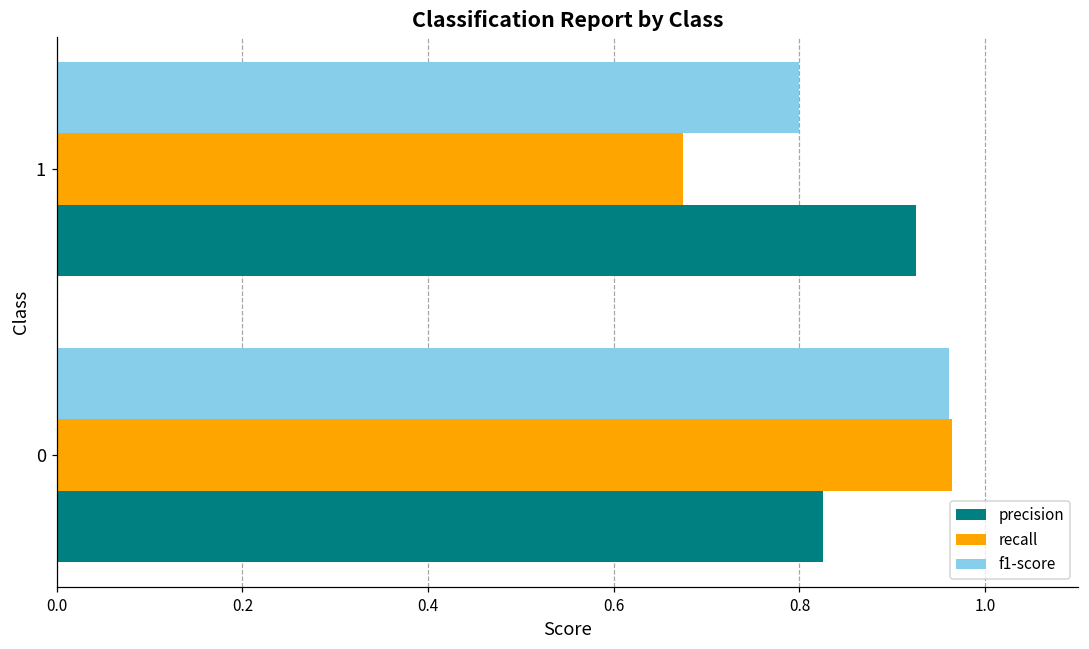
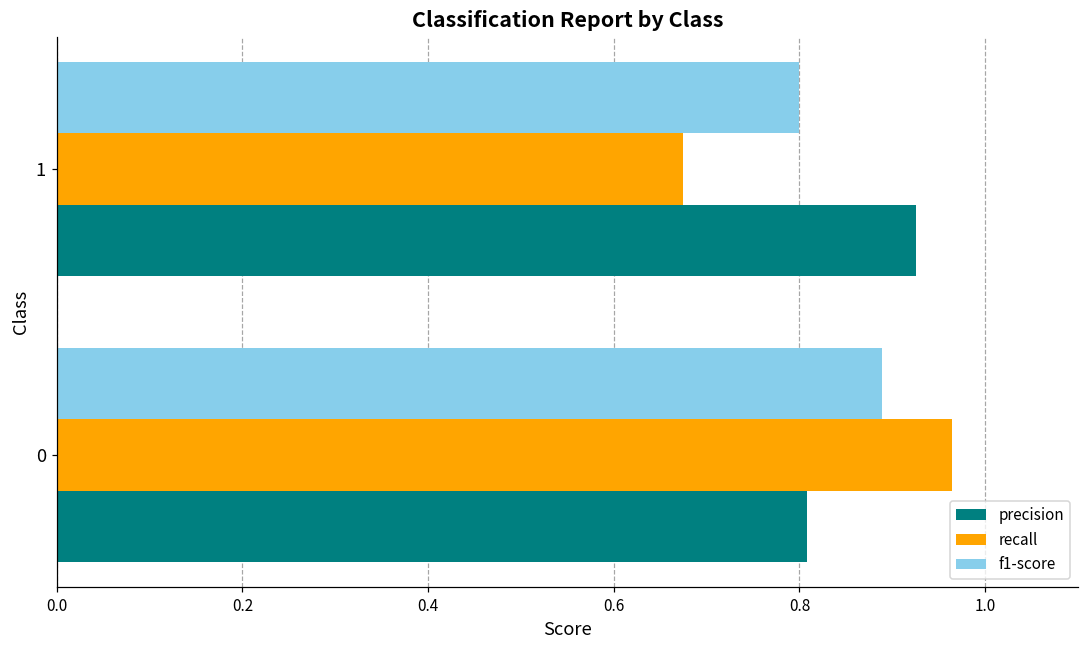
  {
    "precision": {
      "1": 0.93,
-     "0": 0.83
+     "0": 0.81
    },
    "recall": {
      "1": 0.67,
      "0": 0.96
    },
    "f1-score": {
      "1": 0.80,
-     "0": 0.96
+     "0": 0.89
    }
  }
